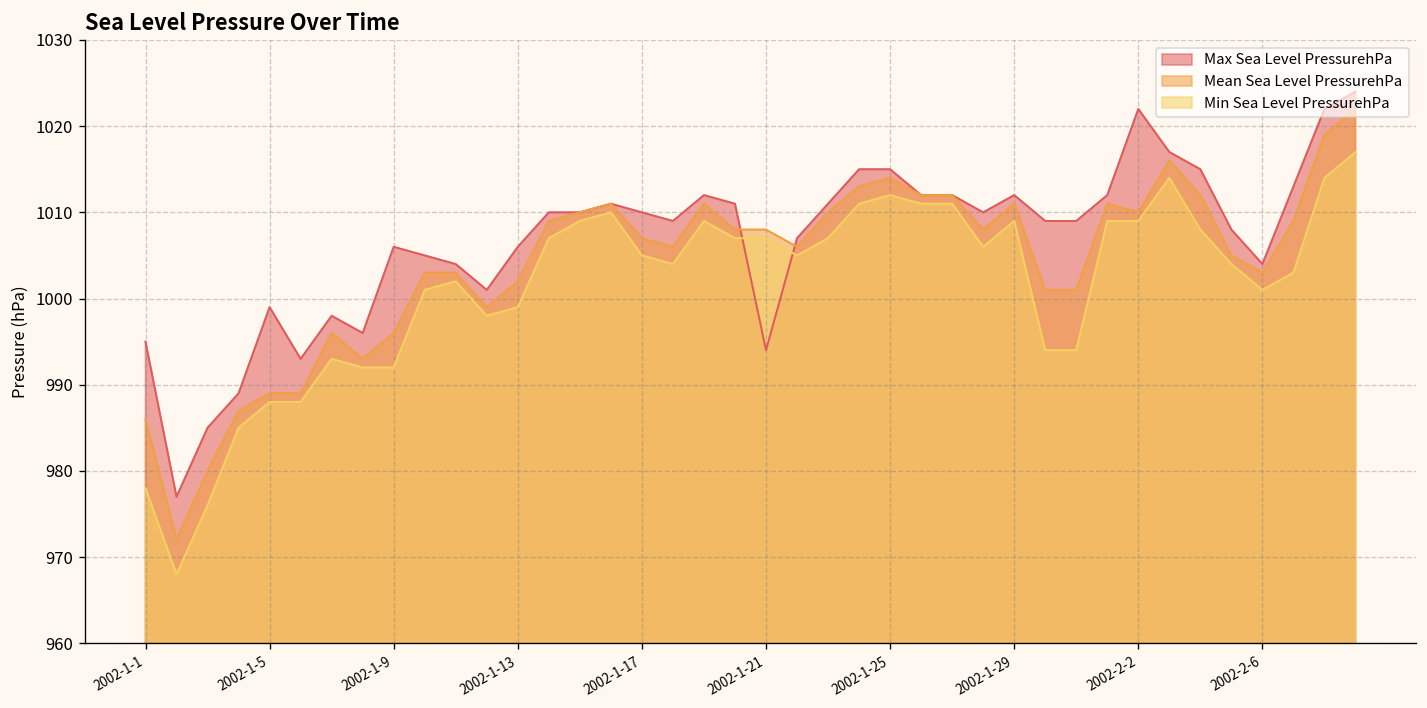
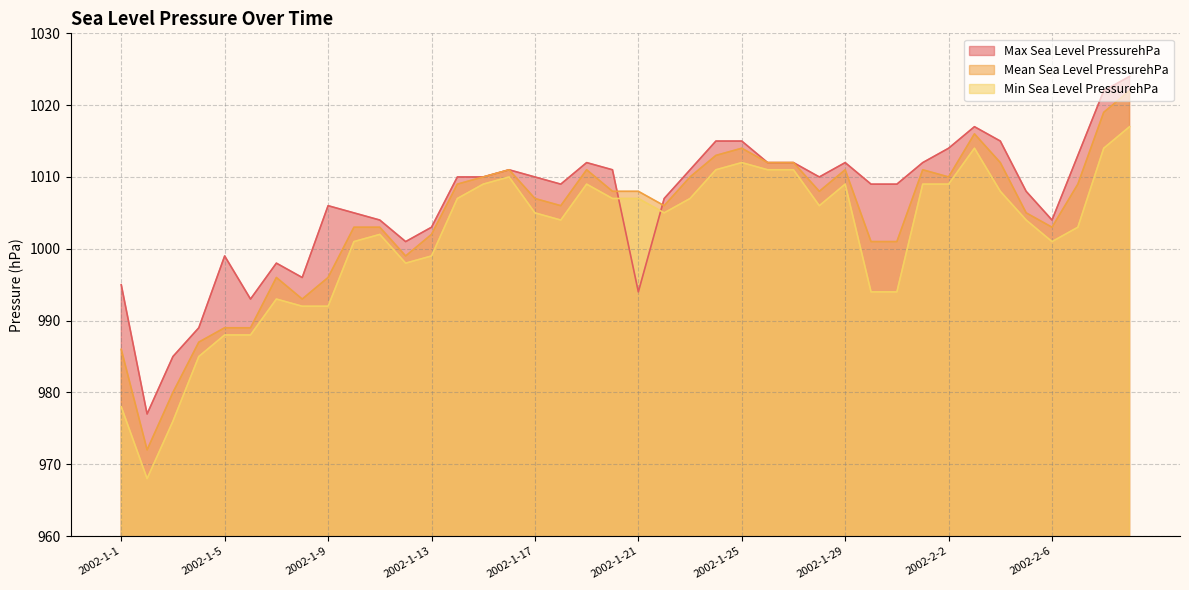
  {
    "Max Sea Level PressurehPa": {
      "2002-1-1": 995,
      "2002-1-5": 999,
      "2002-1-9": 1006,
-     "2002-1-13": 1006,
+     "2002-1-13": 1003,
      "2002-1-17": 1010,
      "2002-1-21": 994,
      "2002-1-25": 1015,
      "2002-1-29": 1012,
-     "2002-2-2": 1022,
+     "2002-2-2": 1014,
      "2002-2-6": 1004
    }
  }
